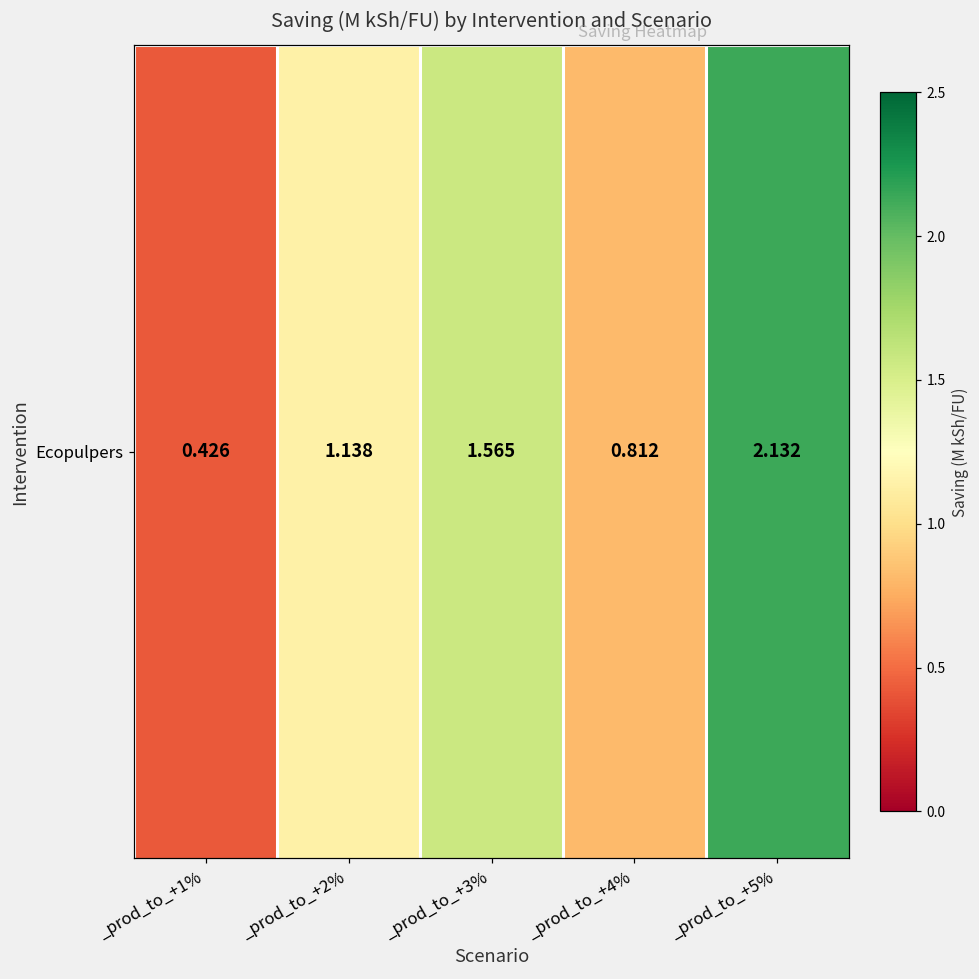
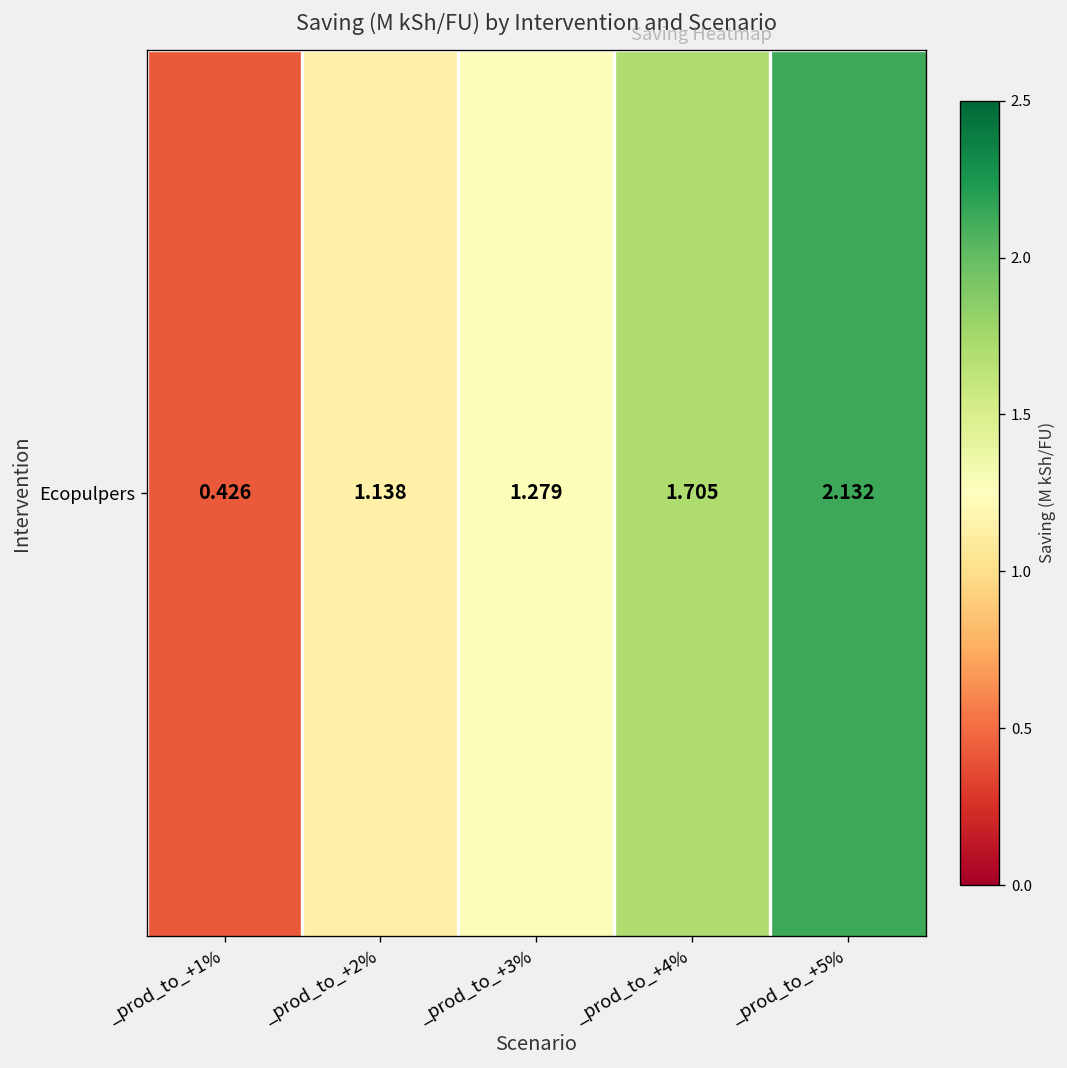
  {
    "Ecopulpers": {
      "_prod_to_+1%": 0.426,
      "_prod_to_+2%": 1.138,
-     "_prod_to_+3%": 1.565,
-     "_prod_to_+4%": 0.812,
+     "_prod_to_+3%": 1.279,
+     "_prod_to_+4%": 1.705,
      "_prod_to_+5%": 2.132
    }
  }
